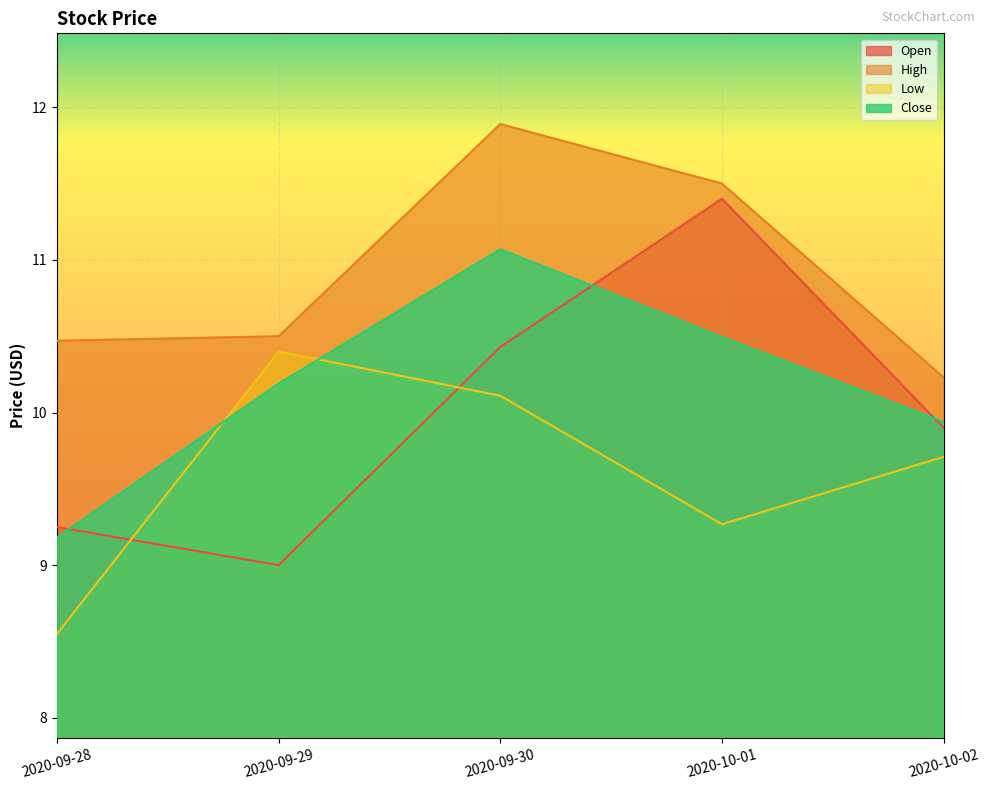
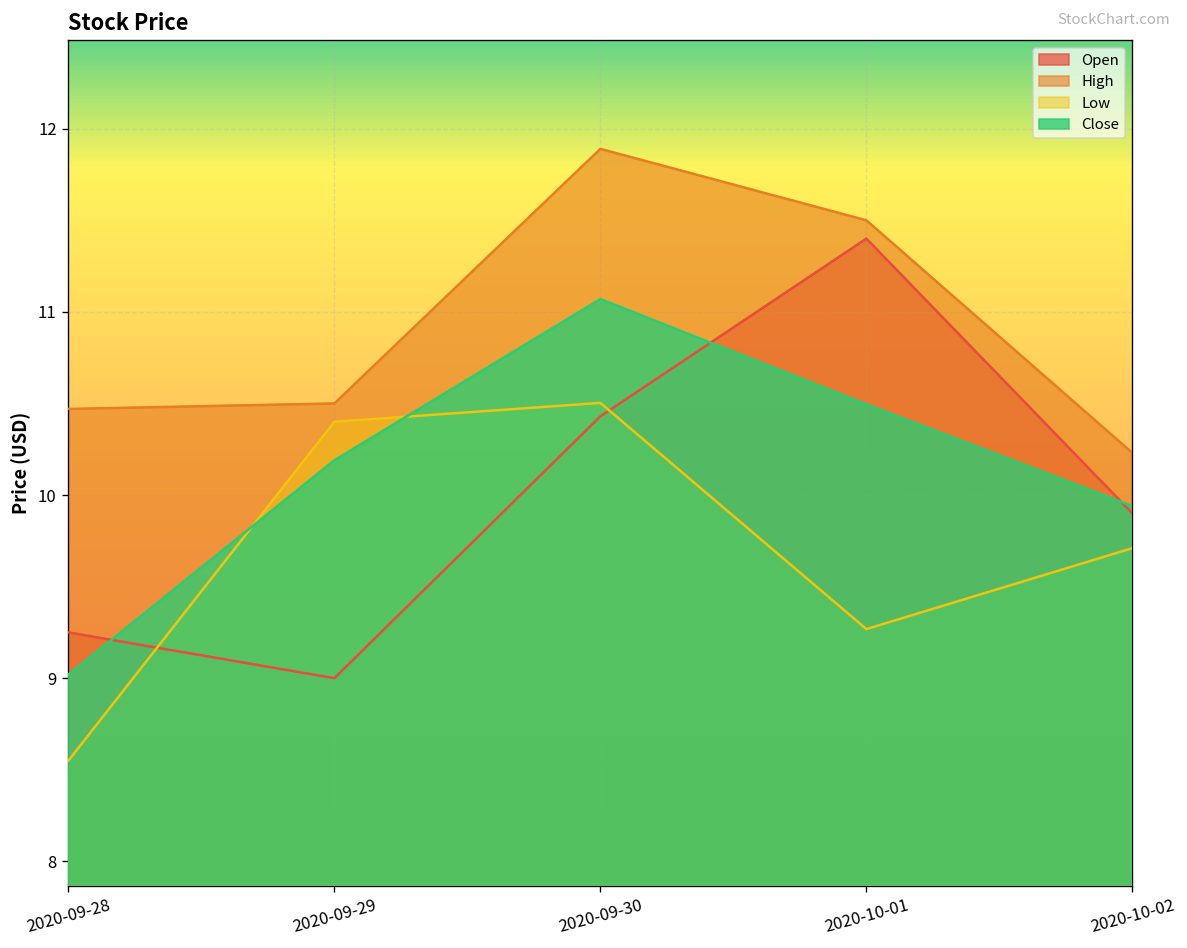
  {
    "Low": {
      "2020-09-28": 8.55,
      "2020-09-29": 10.40,
-     "2020-09-30": 10.11,
+     "2020-09-30": 10.50,
      "2020-10-01": 9.27,
      "2020-10-02": 9.71
    },
    "Close": {
-     "2020-09-28": 9.18,
+     "2020-09-28": 9.02,
      "2020-09-29": 10.19,
      "2020-09-30": 11.07,
      "2020-10-01": 10.49,
      "2020-10-02": 9.94
    }
  }
